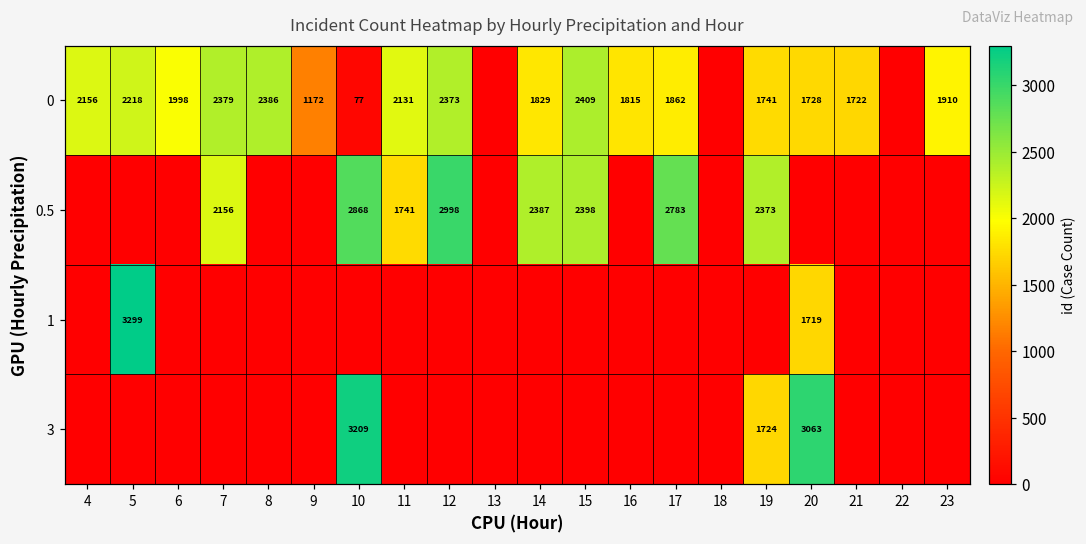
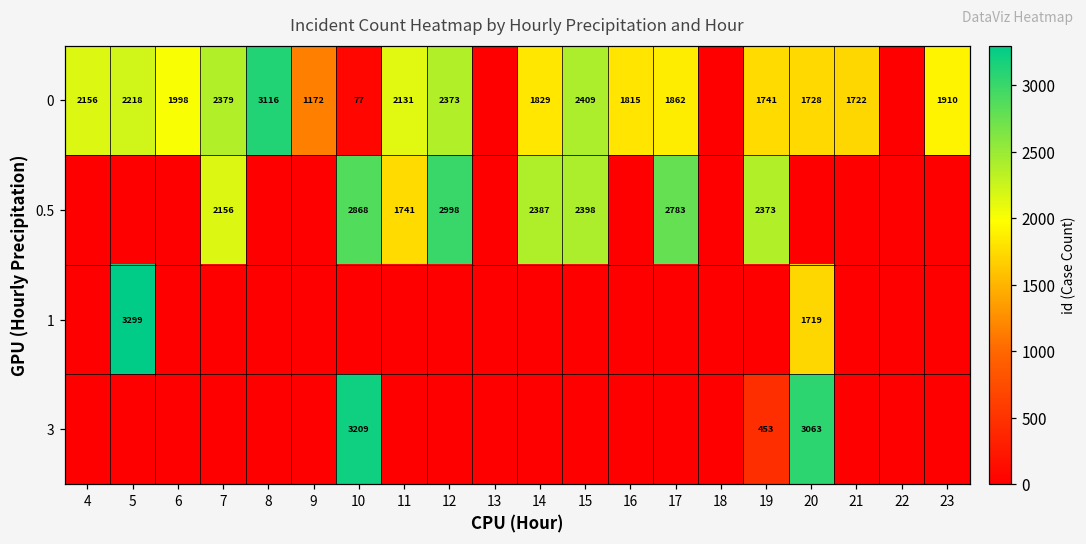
  {
    "0": {
      "4": 2156,
      "5": 2218,
      "6": 1998,
      "7": 2379,
-     "8": 2386,
+     "8": 3116,
      "9": 1172,
      "10": 77,
      "11": 2131,
      "12": 2373,
      "14": 1829,
      "15": 2409,
      "16": 1815,
      "17": 1862,
      "19": 1741,
      "20": 1728,
      "21": 1722,
      "23": 1910
    },
    "0.5": {
      "7": 2156,
      "10": 2868,
      "11": 1741,
      "12": 2998,
      "14": 2387,
      "15": 2398,
      "17": 2783,
      "19": 2373
    },
    "1": {
      "5": 3299,
      "20": 1719
    },
    "3": {
      "10": 3209,
-     "19": 1724,
+     "19": 453,
      "20": 3063
    }
  }
